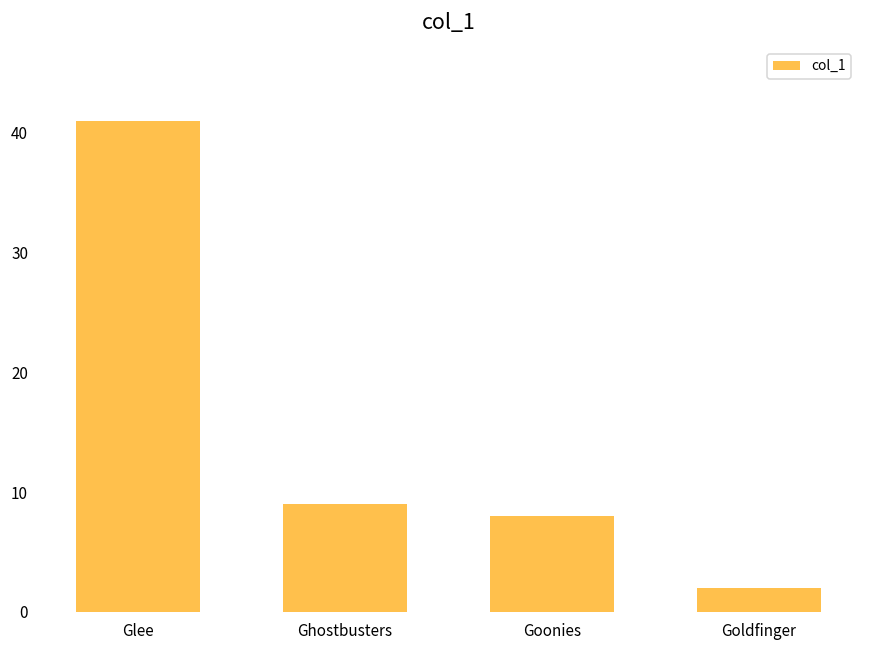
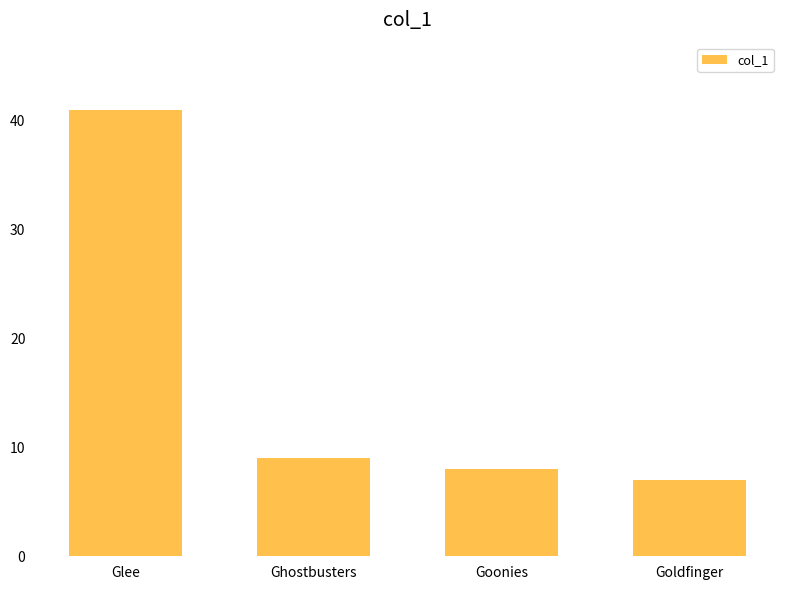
  {
    "Glee": 41,
    "Ghostbusters": 9,
    "Goonies": 8,
-   "Goldfinger": 2
+   "Goldfinger": 7
  }
